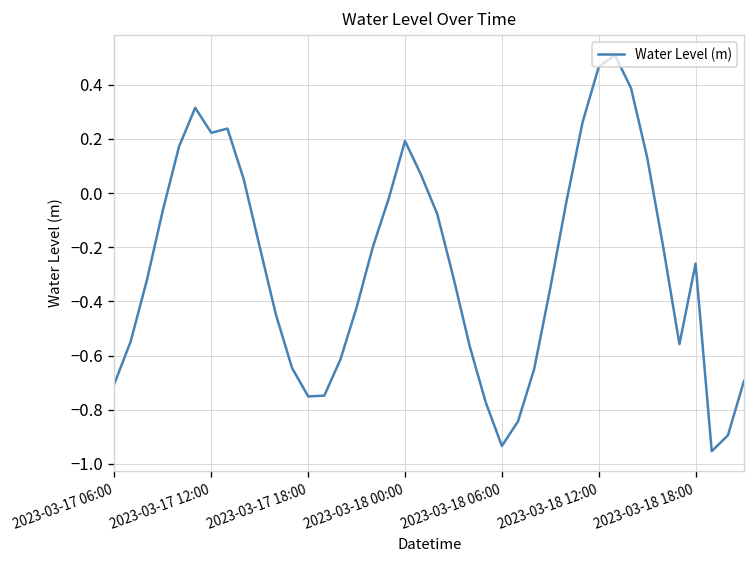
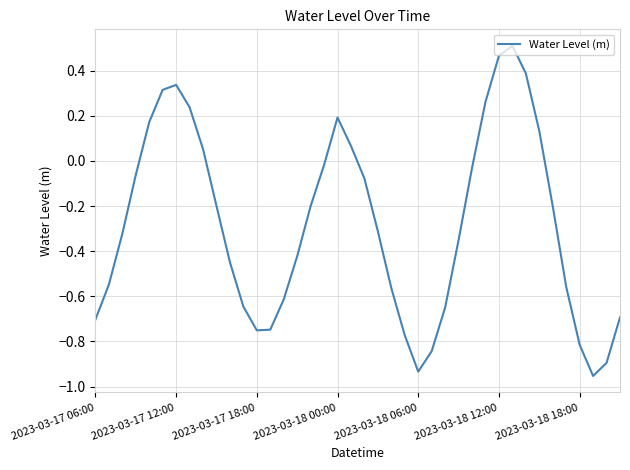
  {
    "2023-03-17 06:00": -0.70,
-   "2023-03-17 12:00": 0.22,
+   "2023-03-17 12:00": 0.34,
    "2023-03-17 18:00": -0.75,
    "2023-03-18 00:00": 0.19,
    "2023-03-18 06:00": -0.93,
    "2023-03-18 12:00": 0.47,
-   "2023-03-18 18:00": -0.26
+   "2023-03-18 18:00": -0.81
  }
